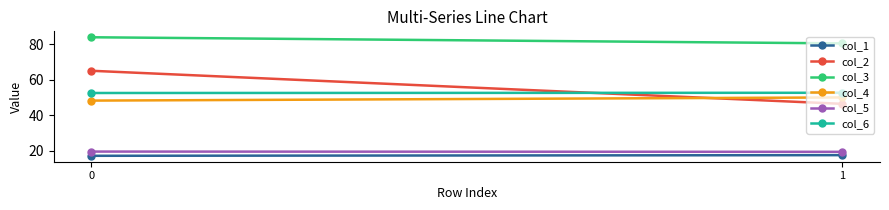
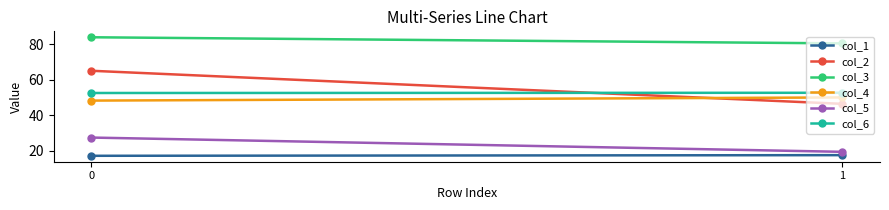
  {
    "col_1": {
      "0": 17,
      "1": 18
    },
    "col_2": {
      "0": 65
    },
    "col_4": {
      "0": 48
    },
    "col_5": {
-     "0": 20,
+     "0": 27,
      "1": 19
    }
  }
